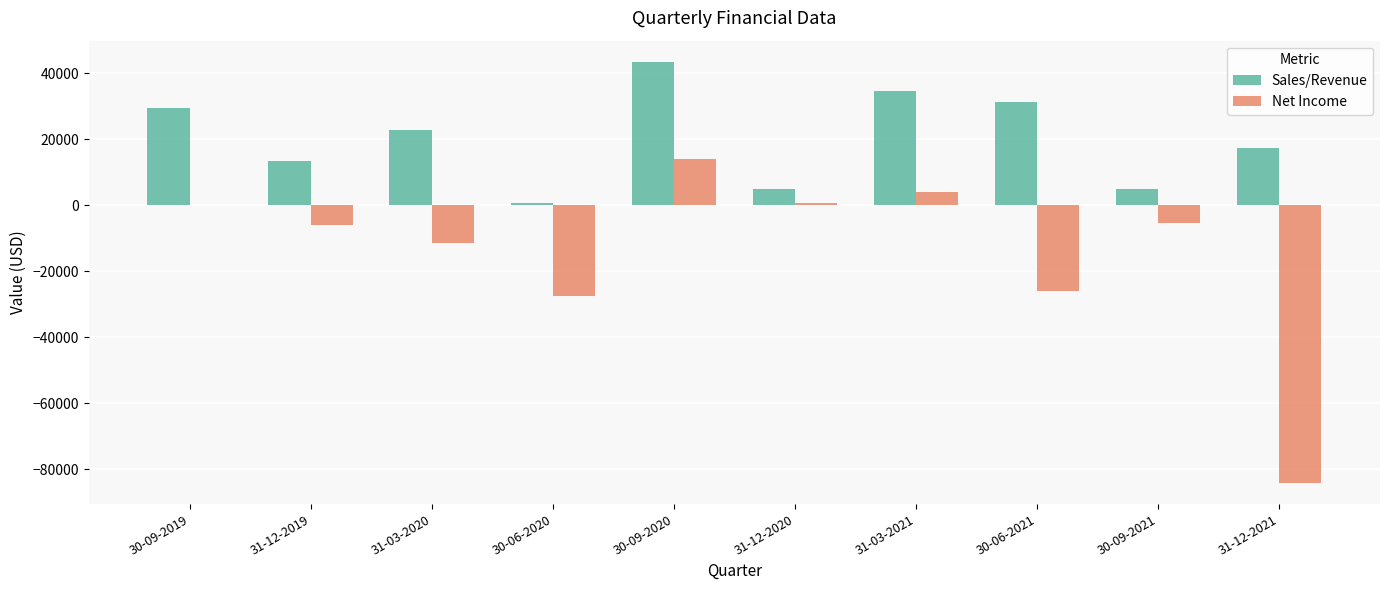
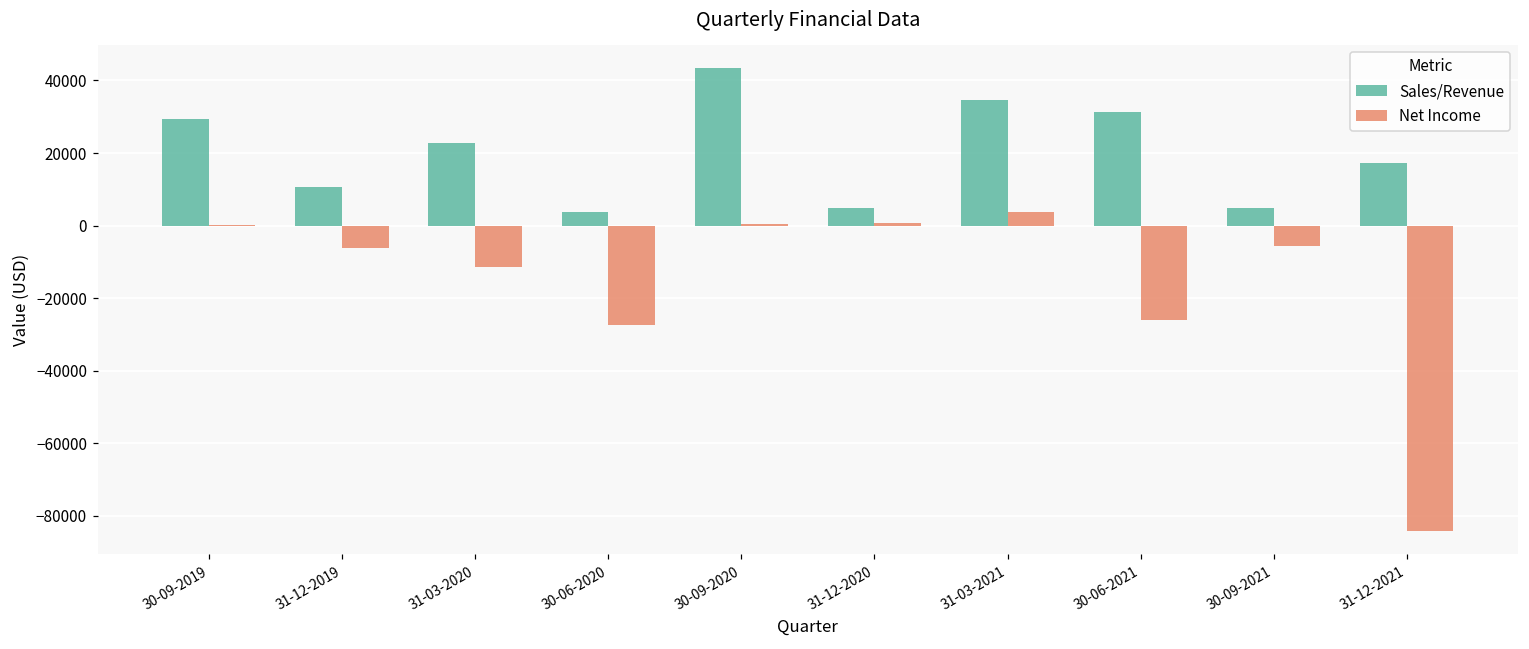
  {
    "Sales/Revenue": {
      "30-09-2019": 29000,
-     "31-12-2019": 13000,
+     "31-12-2019": 11000,
      "31-03-2020": 23000,
-     "30-06-2020": 1000,
+     "30-06-2020": 4000,
      "30-09-2020": 43000,
      "31-12-2020": 5000,
      "31-03-2021": 35000,
      "30-06-2021": 31000,
      "30-09-2021": 5000,
      "31-12-2021": 17000
    },
    "Net Income": {
      "31-12-2019": -6000,
      "31-03-2020": -11000,
      "30-06-2020": -28000,
-     "30-09-2020": 14000,
+     "30-09-2020": 0,
      "31-03-2021": 4000,
      "30-06-2021": -26000,
      "30-09-2021": -6000,
      "31-12-2021": -84000
    }
  }
